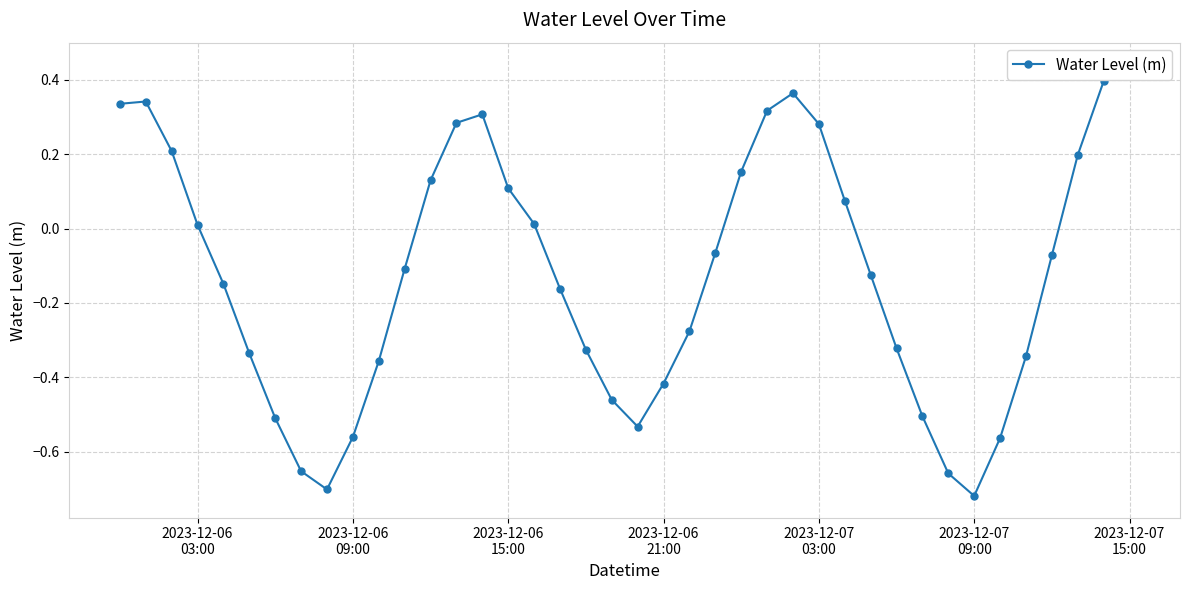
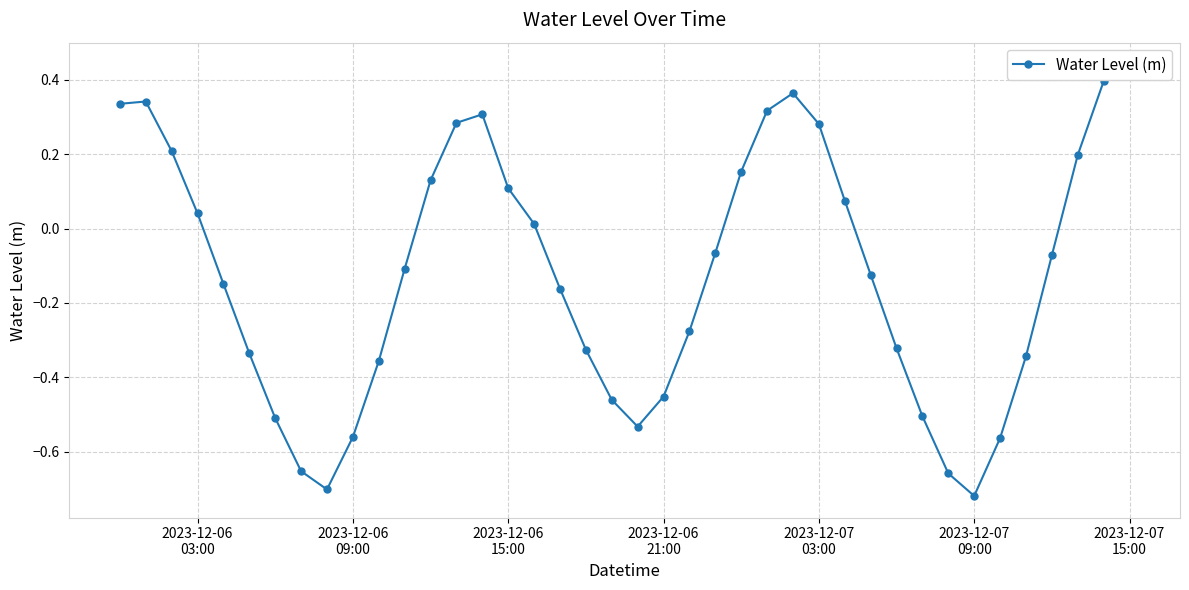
  {
-   "2023-12-06 03:00": 0.01,
+   "2023-12-06 03:00": 0.04,
    "2023-12-06 09:00": -0.56,
    "2023-12-06 15:00": 0.11,
-   "2023-12-06 21:00": -0.42,
+   "2023-12-06 21:00": -0.45,
    "2023-12-07 03:00": 0.28,
    "2023-12-07 09:00": -0.72
  }
